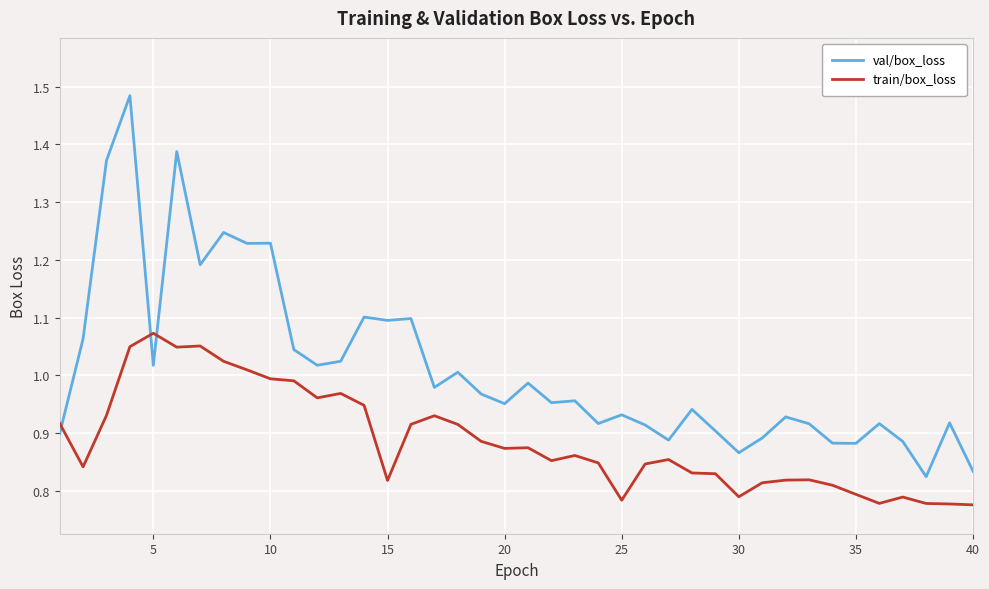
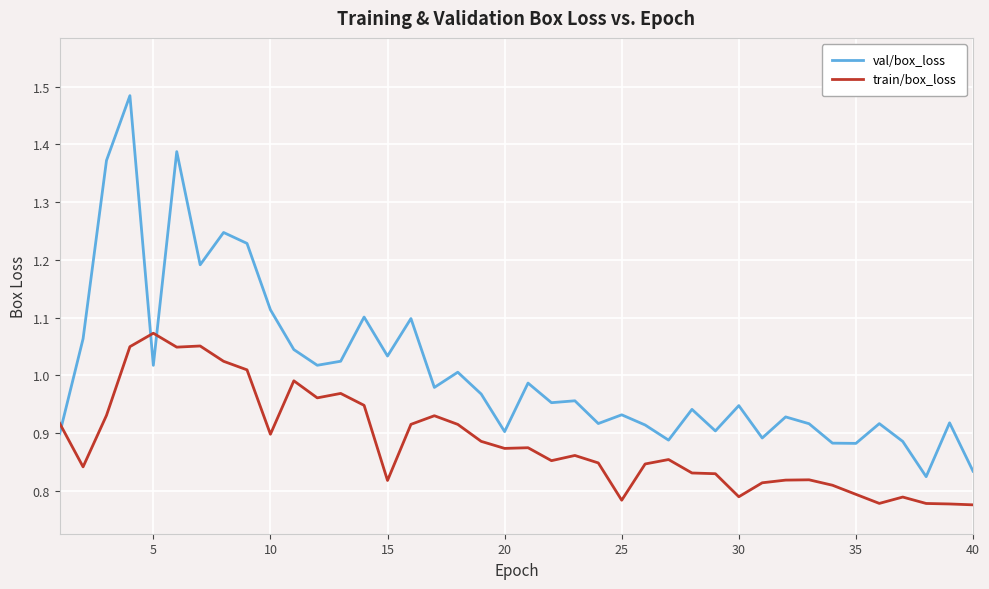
  {
    "val/box_loss": {
      "5": 1.02,
-     "10": 1.23,
-     "15": 1.10,
-     "20": 0.95,
+     "10": 1.11,
+     "15": 1.03,
+     "20": 0.90,
      "25": 0.93,
-     "30": 0.87,
+     "30": 0.95,
      "35": 0.88,
      "40": 0.83
    },
    "train/box_loss": {
      "5": 1.07,
-     "10": 0.99,
+     "10": 0.90,
      "15": 0.82,
      "20": 0.87,
      "25": 0.78,
      "30": 0.79,
      "35": 0.79,
      "40": 0.78
    }
  }
